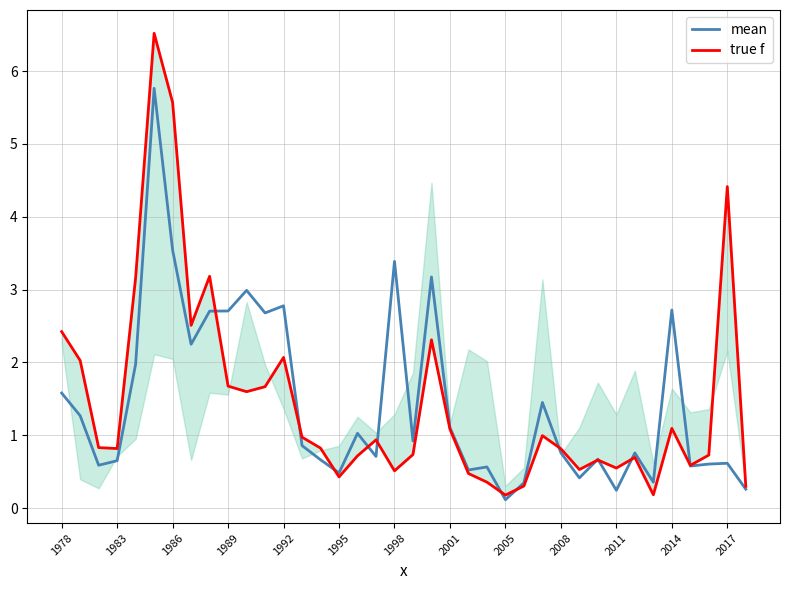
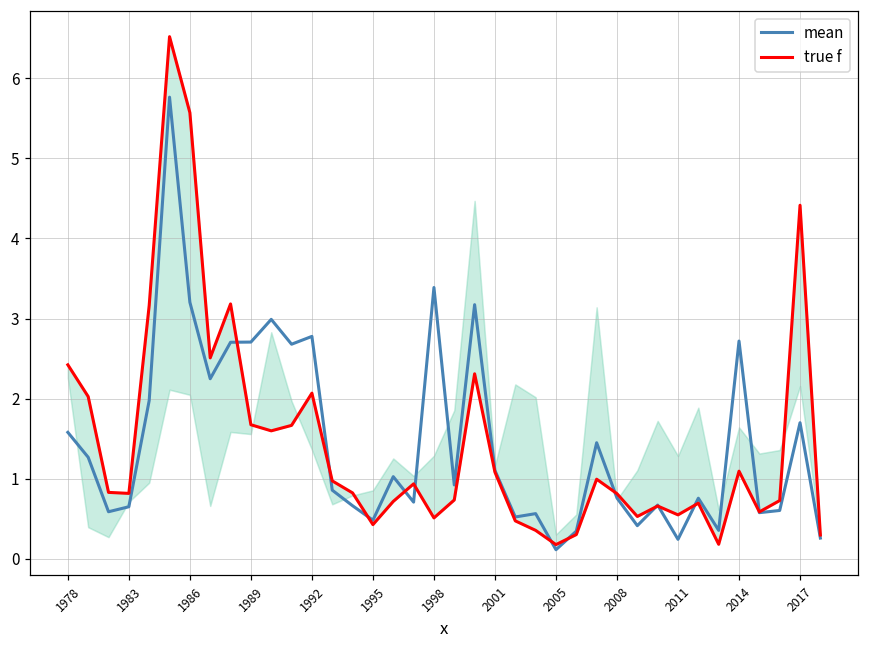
  {
    "mean": {
      "1978": 1.6,
      "1983": 0.7,
-     "1986": 3.5,
+     "1986": 3.2,
      "1989": 2.7,
      "1992": 2.8,
      "1995": 0.5,
      "1998": 3.4,
      "2005": 0.1,
      "2008": 0.8,
      "2011": 0.2,
      "2014": 2.7,
-     "2017": 0.6
+     "2017": 1.7
    },
    "true f": {
      "1995": 0.4,
      "1998": 0.5,
      "2005": 0.2,
      "2011": 0.6,
      "2014": 1.1
    }
  }
